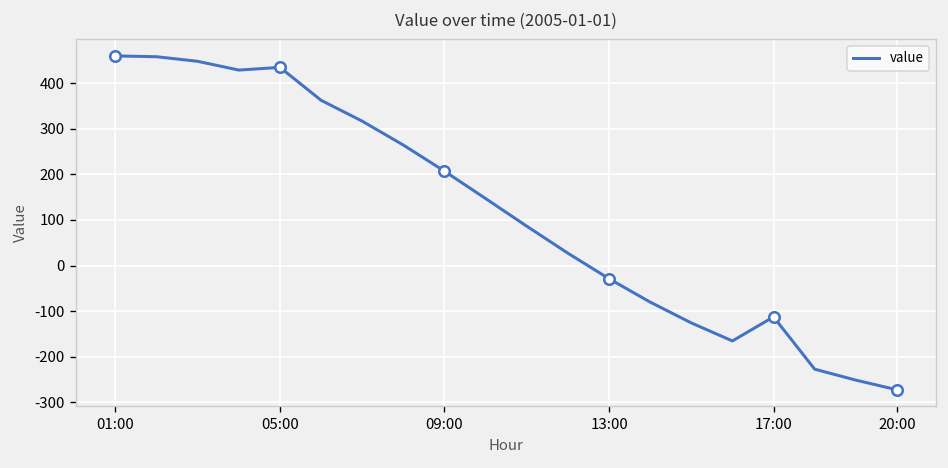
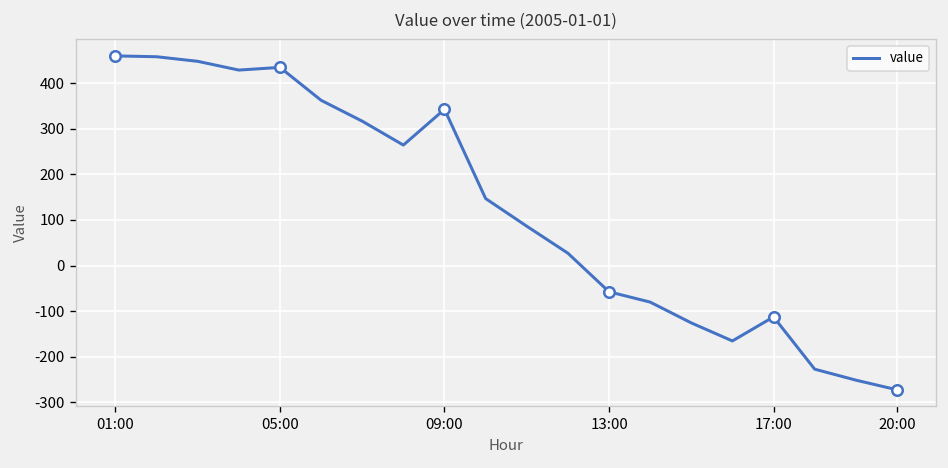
  {
    "value": {
-     "09:00": 210,
-     "13:00": -30
+     "09:00": 340,
+     "13:00": -60
    }
  }
